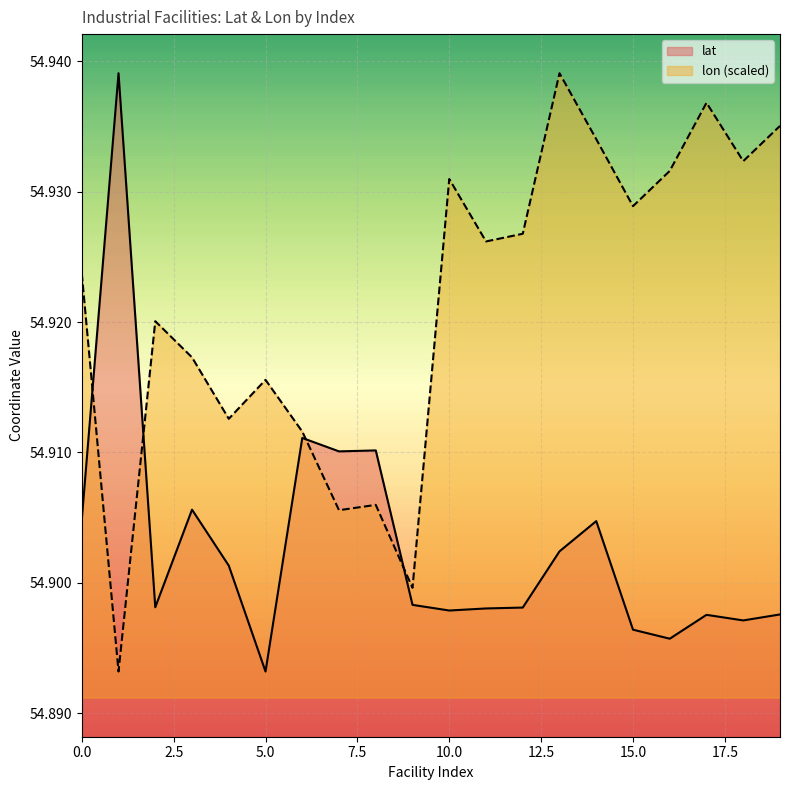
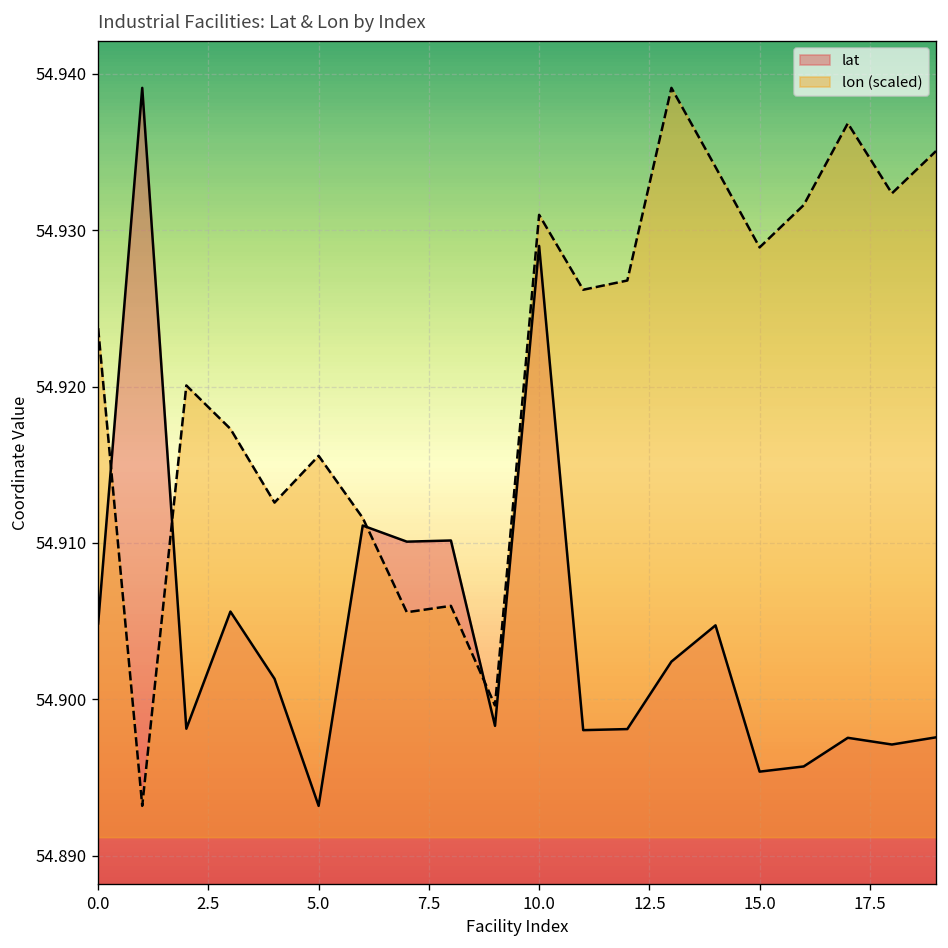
  {
    "lat": {
      "0.0": 54.9049,
      "5.0": 54.8932,
-     "10.0": 54.8979,
-     "15.0": 54.8964
+     "10.0": 54.9290,
+     "15.0": 54.8954
    },
    "lon (scaled)": {
      "0.0": 54.9237,
      "5.0": 54.9156,
      "10.0": 54.9310,
      "15.0": 54.9289
    }
  }
